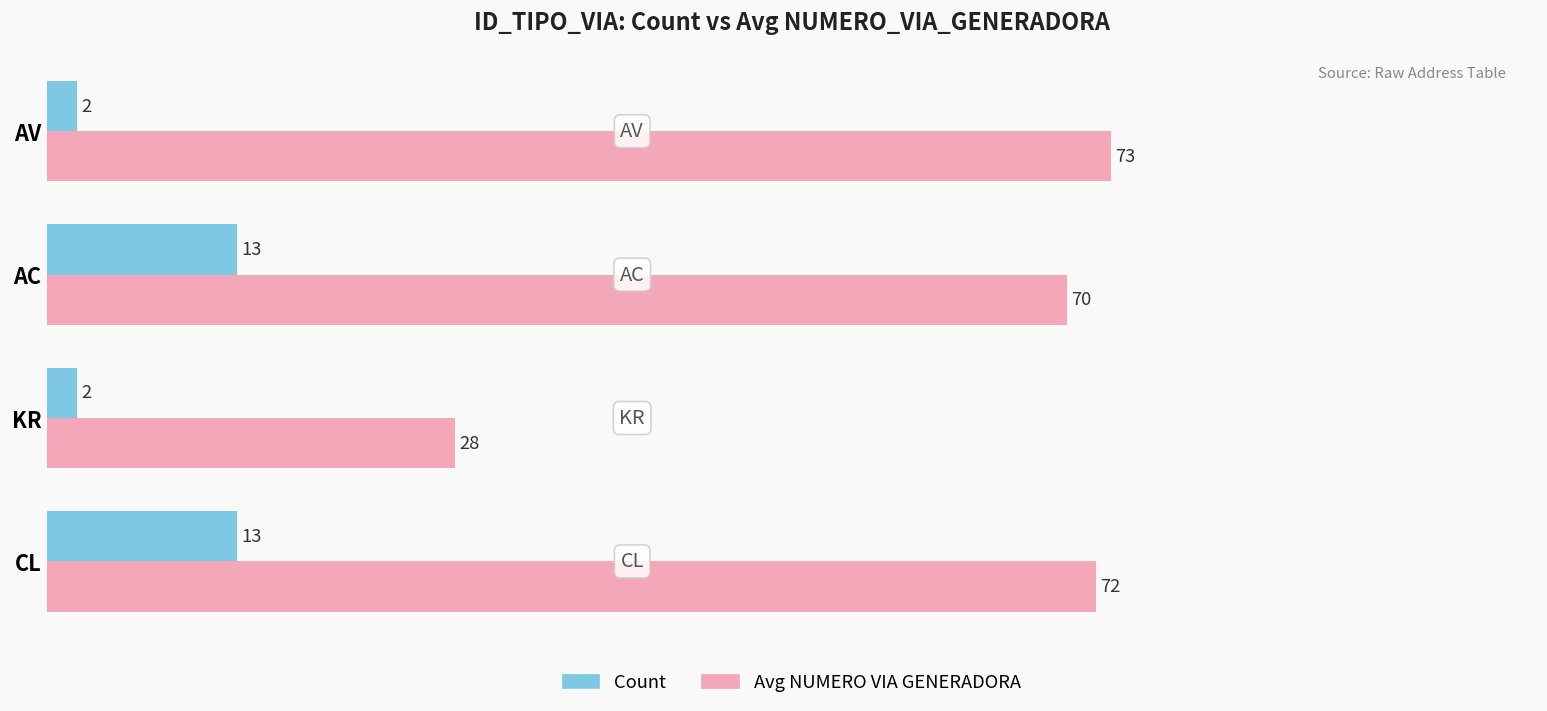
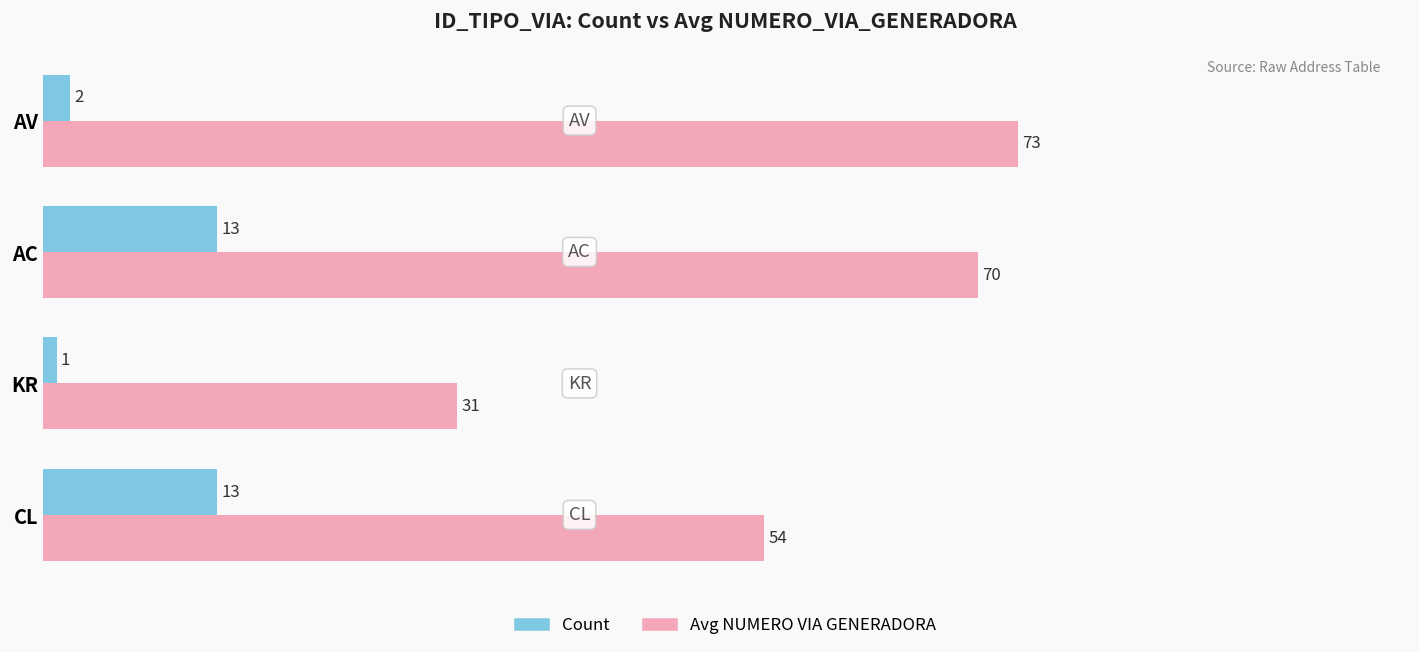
  {
    "Count": {
      "AV": 2,
      "AC": 13,
-     "KR": 2,
+     "KR": 1,
      "CL": 13
    },
    "Avg NUMERO VIA GENERADORA": {
      "AV": 73,
      "AC": 70,
-     "KR": 28,
-     "CL": 72
+     "KR": 31,
+     "CL": 54
    }
  }
